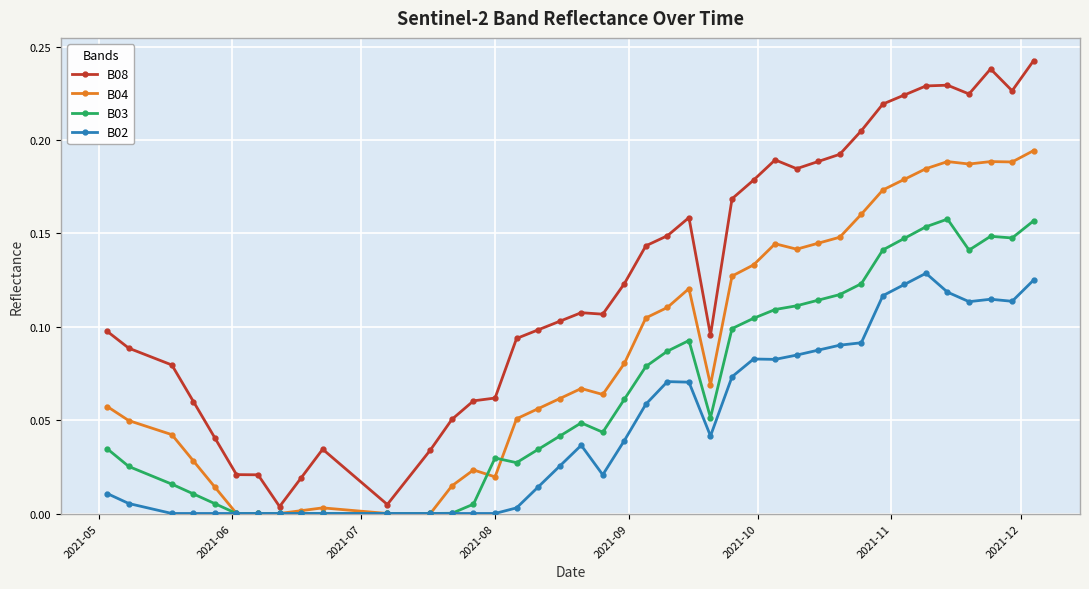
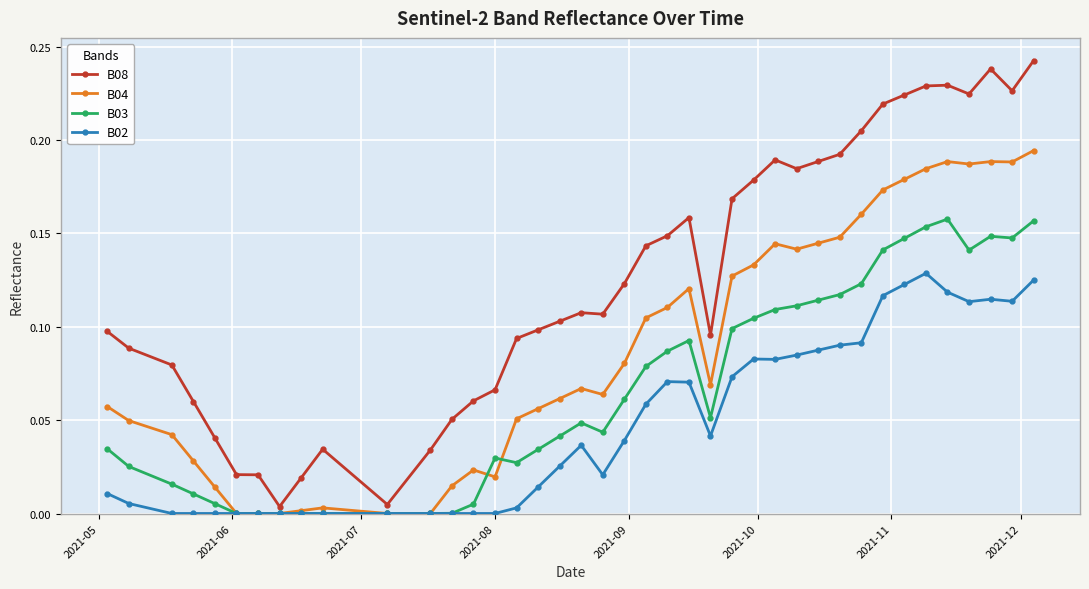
  {
    "B08": {
-     "2021-08": 0.062
+     "2021-08": 0.066
    },
    "B04": {
      "2021-08": 0.020
    },
    "B03": {
      "2021-08": 0.030
    },
    "B02": {
      "2021-08": 0.000
    }
  }
